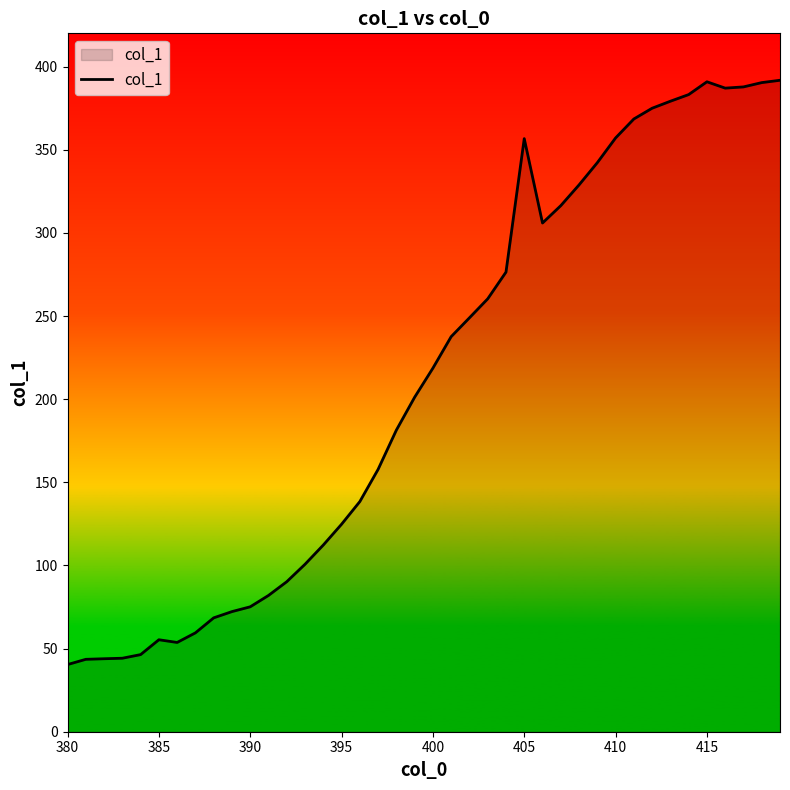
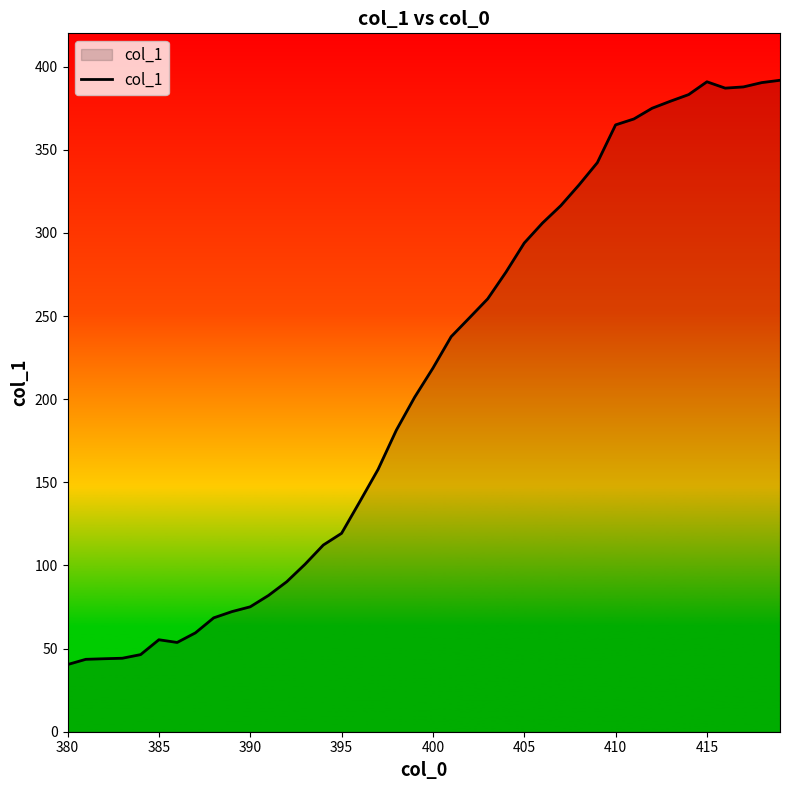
  {
    "380": 40,
    "385": 55,
    "390": 75,
-   "395": 125,
+   "395": 119,
    "400": 219,
-   "405": 357,
-   "410": 357,
+   "405": 294,
+   "410": 365,
    "415": 391
  }
